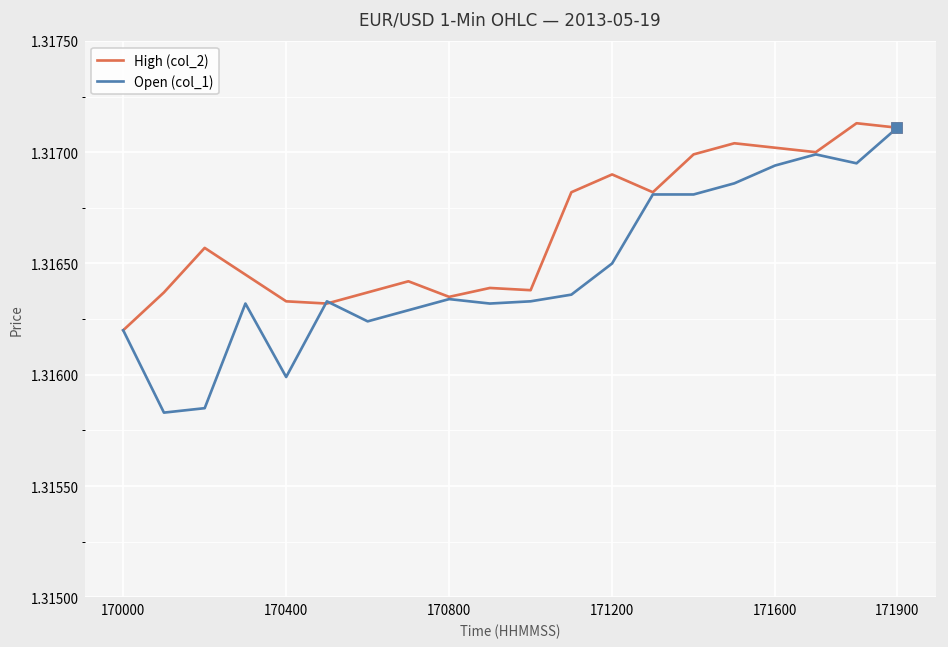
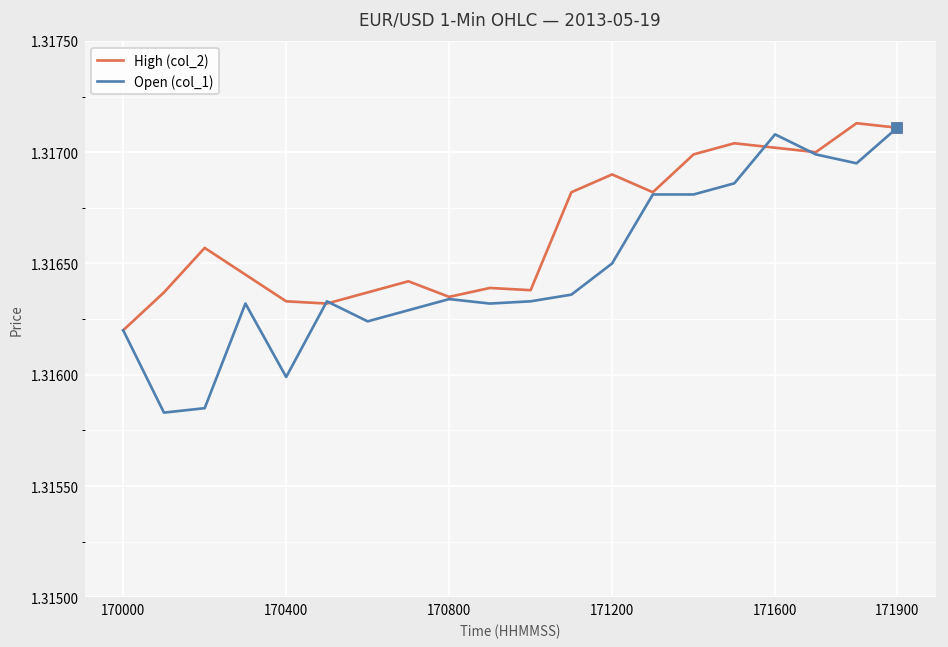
  {
    "Open (col_1)": {
      "170400": 1.31599,
      "171200": 1.31650,
-     "171600": 1.31694
+     "171600": 1.31708
    }
  }
